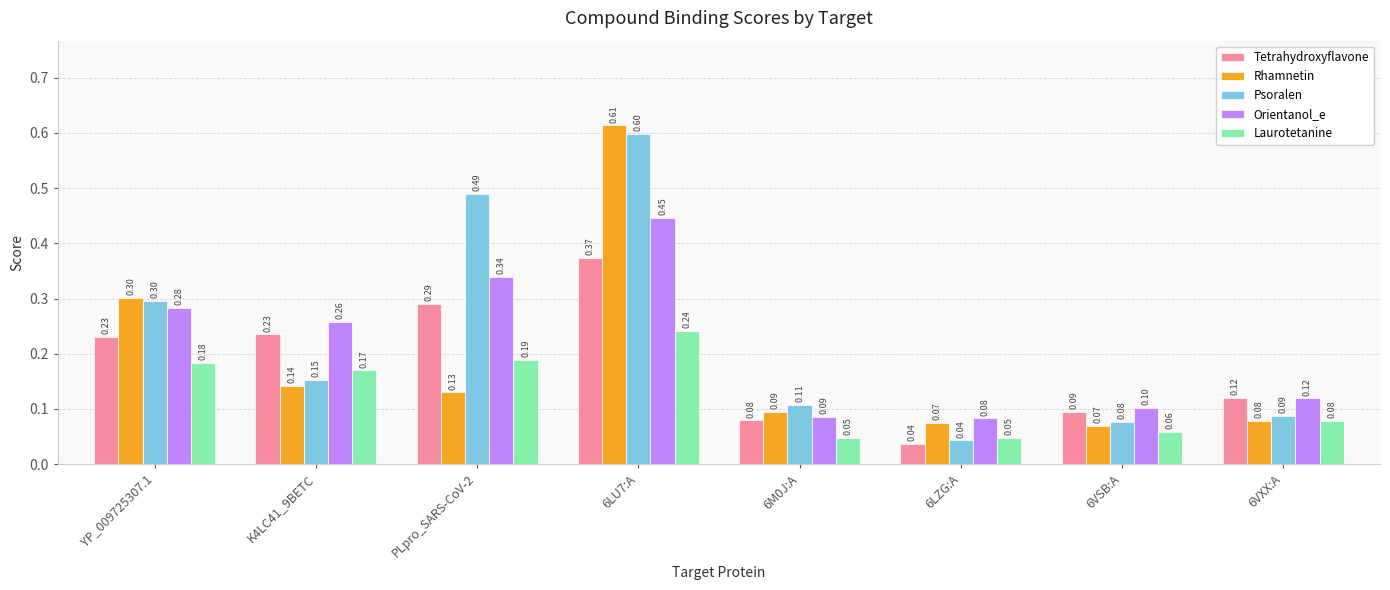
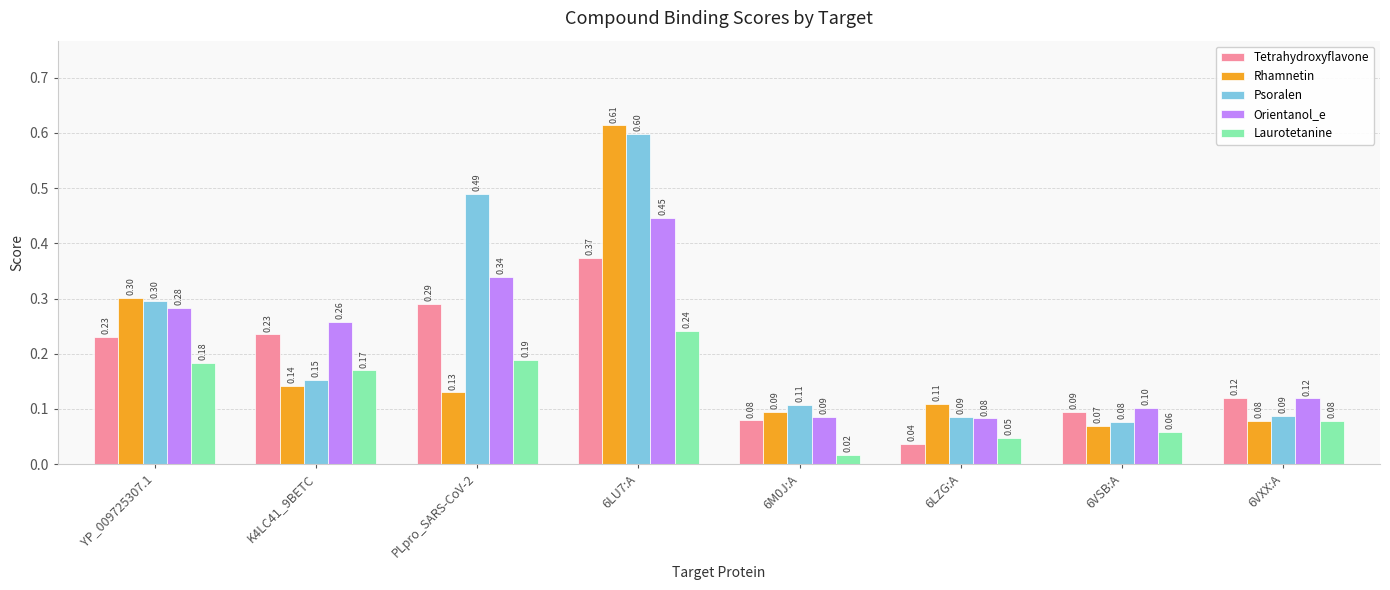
  {
    "Tetrahydroxyflavone": {
      "YP_009725307.1": 0.23,
      "K4LC41_9BETC": 0.23,
      "PLpro_SARS-CoV-2": 0.29,
      "6LU7:A": 0.37,
      "6M0J:A": 0.08,
      "6LZG:A": 0.04,
      "6VSB:A": 0.09,
      "6VXX:A": 0.12
    },
    "Rhamnetin": {
      "YP_009725307.1": 0.30,
      "K4LC41_9BETC": 0.14,
      "PLpro_SARS-CoV-2": 0.13,
      "6LU7:A": 0.61,
      "6M0J:A": 0.09,
-     "6LZG:A": 0.07,
+     "6LZG:A": 0.11,
      "6VSB:A": 0.07,
      "6VXX:A": 0.08
    },
    "Psoralen": {
      "YP_009725307.1": 0.30,
      "K4LC41_9BETC": 0.15,
      "PLpro_SARS-CoV-2": 0.49,
      "6LU7:A": 0.60,
      "6M0J:A": 0.11,
-     "6LZG:A": 0.04,
+     "6LZG:A": 0.09,
      "6VSB:A": 0.08,
      "6VXX:A": 0.09
    },
    "Orientanol_e": {
      "YP_009725307.1": 0.28,
      "K4LC41_9BETC": 0.26,
      "PLpro_SARS-CoV-2": 0.34,
      "6LU7:A": 0.45,
      "6M0J:A": 0.09,
      "6LZG:A": 0.08,
      "6VSB:A": 0.10,
      "6VXX:A": 0.12
    },
    "Laurotetanine": {
      "YP_009725307.1": 0.18,
      "K4LC41_9BETC": 0.17,
      "PLpro_SARS-CoV-2": 0.19,
      "6LU7:A": 0.24,
-     "6M0J:A": 0.05,
+     "6M0J:A": 0.02,
      "6LZG:A": 0.05,
      "6VSB:A": 0.06,
      "6VXX:A": 0.08
    }
  }
